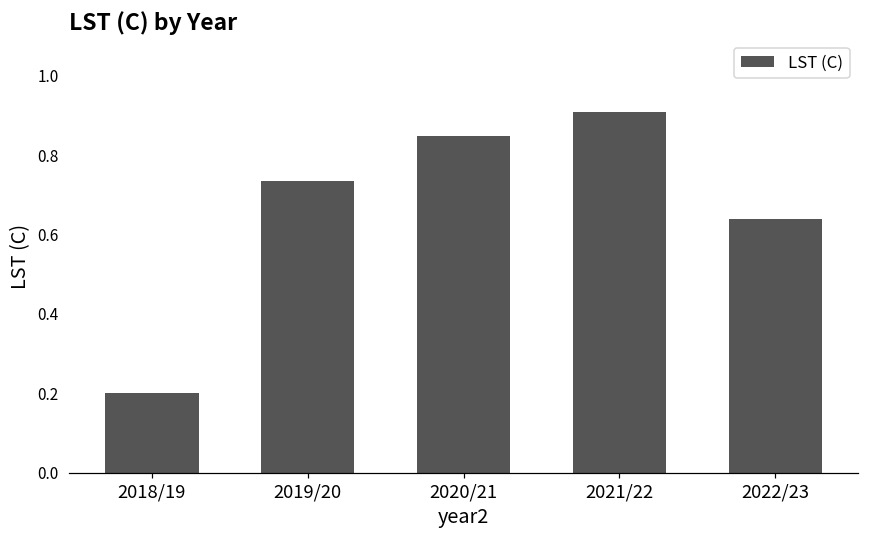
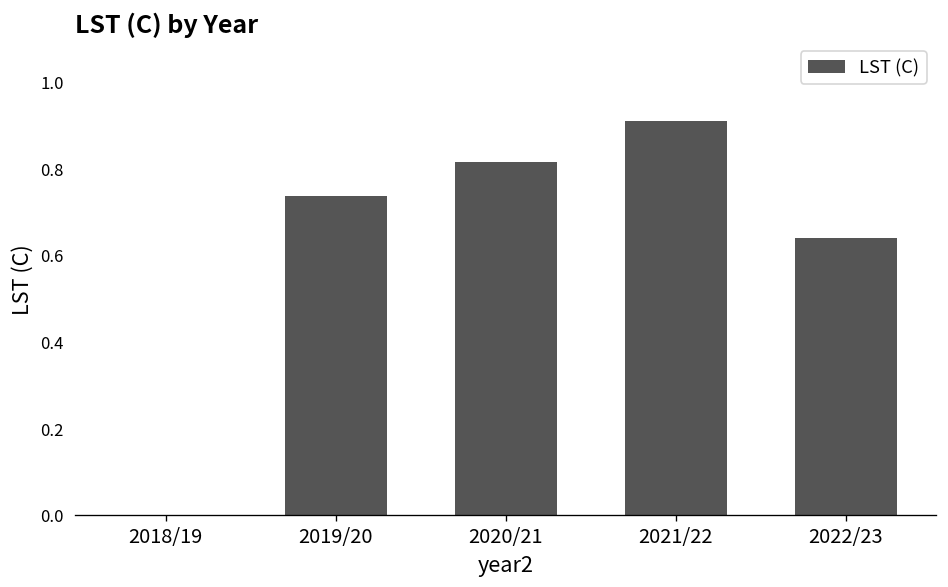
  {
-   "2018/19": 0.2,
+   "2018/19": 0.0,
    "2019/20": 0.74,
-   "2020/21": 0.85,
+   "2020/21": 0.82,
    "2021/22": 0.91,
    "2022/23": 0.64
  }
